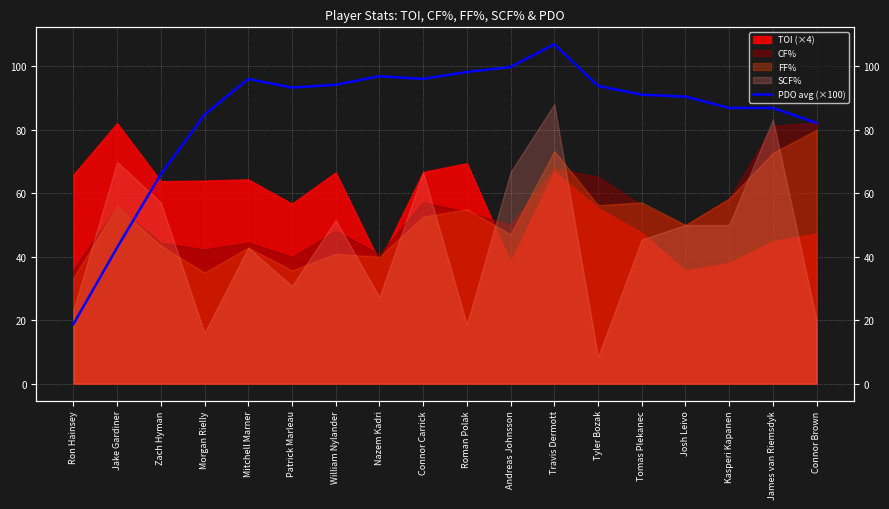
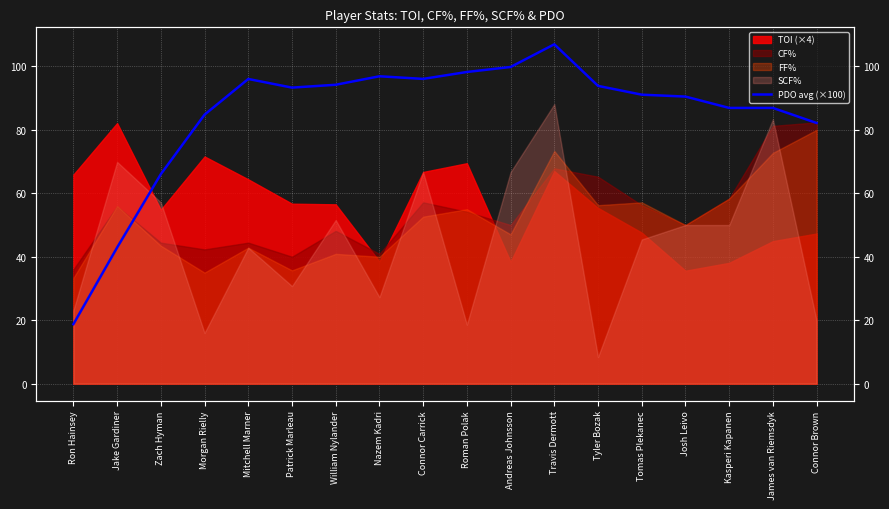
  {
    "PDO avg (×100)": {
      "Ron Hainsey": 19,
      "Jake Gardiner": 43,
      "Zach Hyman": 66,
      "Morgan Rielly": 85,
      "Mitchell Marner": 96,
      "Patrick Marleau": 93,
      "William Nylander": 94,
      "Nazem Kadri": 97,
      "Connor Carrick": 96,
      "Roman Polak": 98,
      "Andreas Johnsson": 100,
      "Travis Dermott": 107,
      "Tyler Bozak": 94,
      "Tomas Plekanec": 91,
      "Josh Leivo": 90,
      "Kasperi Kapanen": 87,
      "James van Riemsdyk": 87
    },
    "TOI (×4)": {
      "Ron Hainsey": 66,
      "Jake Gardiner": 82,
-     "Zach Hyman": 64,
-     "Morgan Rielly": 64,
+     "Zach Hyman": 55,
+     "Morgan Rielly": 72,
      "Mitchell Marner": 64,
      "Patrick Marleau": 57,
-     "William Nylander": 67,
+     "William Nylander": 57,
      "Nazem Kadri": 39,
      "Roman Polak": 69,
      "Andreas Johnsson": 38,
      "Travis Dermott": 67,
      "Tyler Bozak": 55,
      "Tomas Plekanec": 48,
      "Josh Leivo": 36,
      "Kasperi Kapanen": 38,
      "James van Riemsdyk": 45,
      "Connor Brown": 47
    },
    "SCF%": {
      "Ron Hainsey": 23,
      "Jake Gardiner": 70,
      "Zach Hyman": 57,
      "Morgan Rielly": 16,
      "Patrick Marleau": 31,
      "William Nylander": 52,
      "Nazem Kadri": 27,
      "Roman Polak": 19,
      "Andreas Johnsson": 67,
      "Travis Dermott": 88,
      "Tyler Bozak": 8,
      "Tomas Plekanec": 45,
      "Kasperi Kapanen": 50,
      "James van Riemsdyk": 83,
      "Connor Brown": 20
    }
  }
